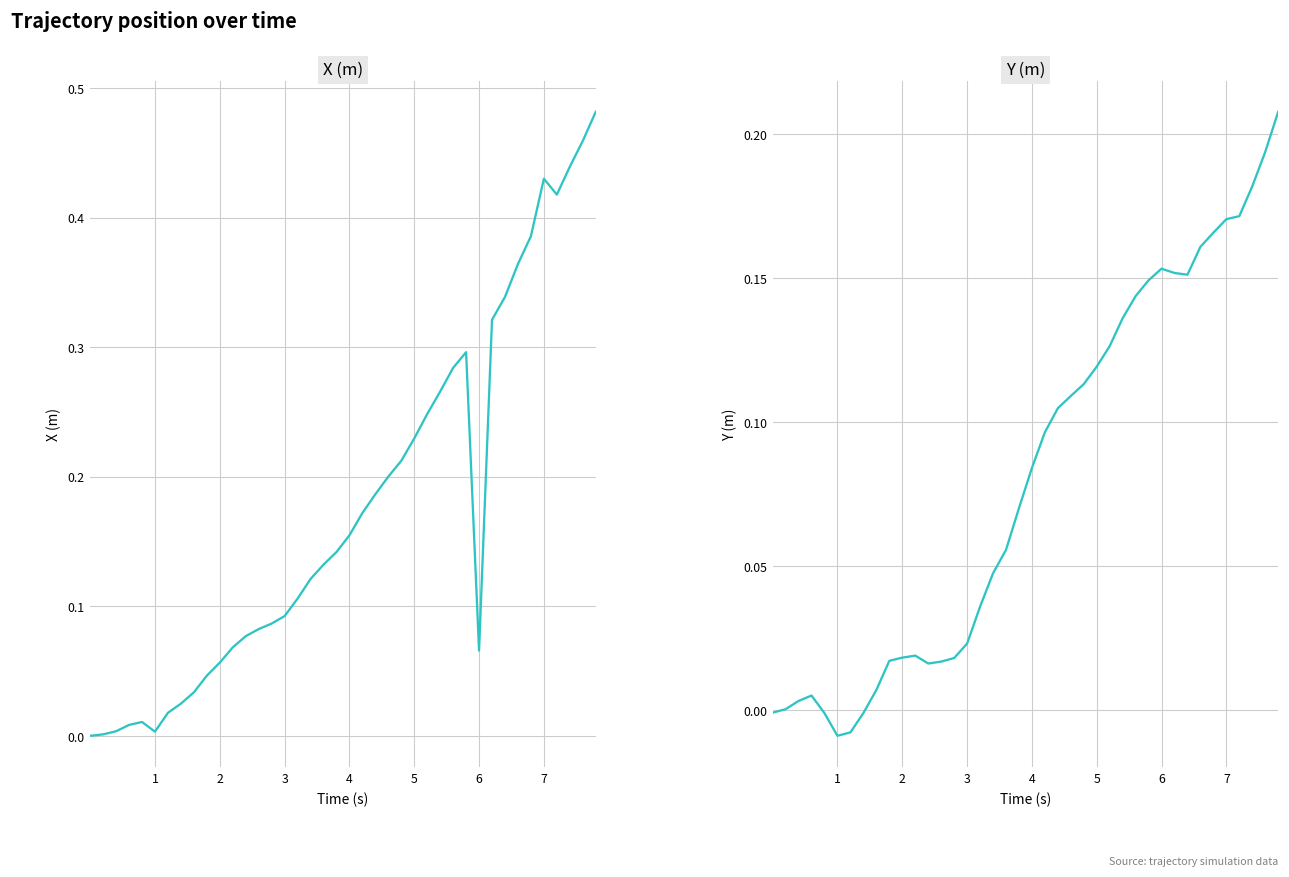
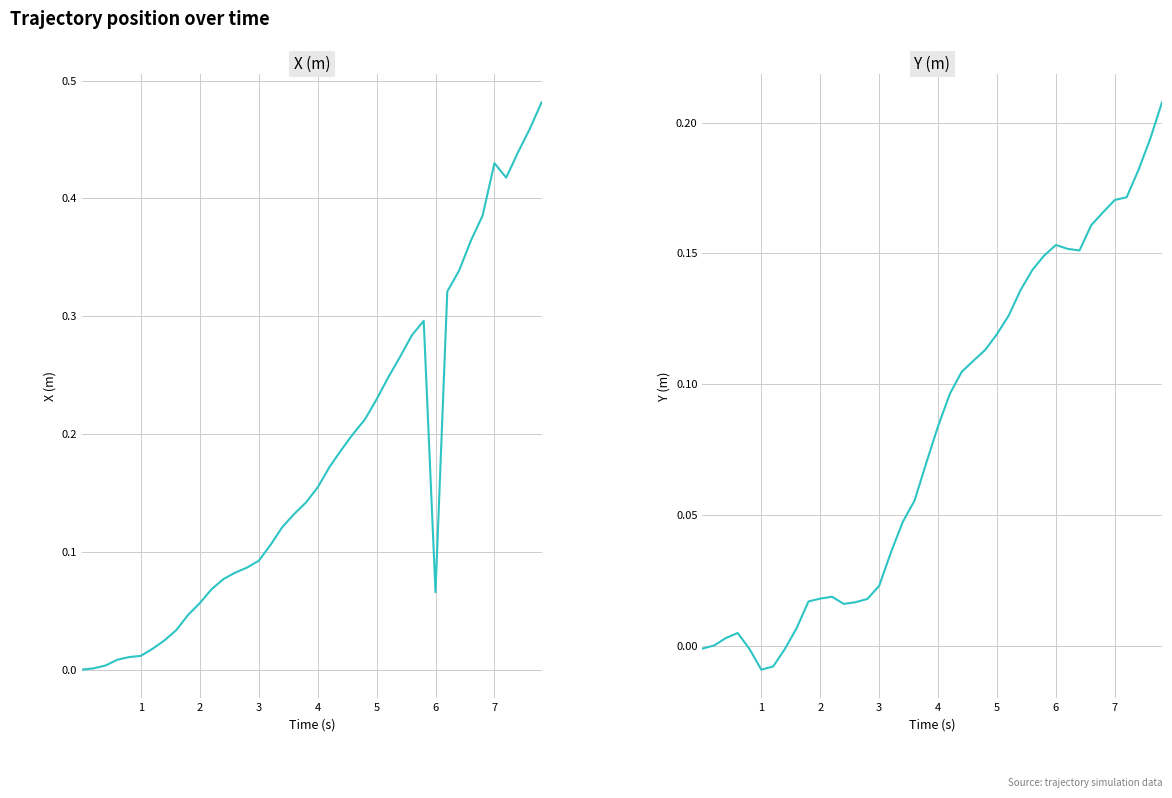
  {
    "X (m)": {
-     "1": 0.003,
+     "1": 0.012,
      "2": 0.057,
      "3": 0.092,
      "4": 0.155,
      "5": 0.229,
      "6": 0.066,
      "7": 0.430
    },
    "Y (m)": {
      "1": -0.009,
      "2": 0.018,
      "3": 0.023,
      "4": 0.084,
      "5": 0.119,
      "6": 0.153,
      "7": 0.170
    }
  }
